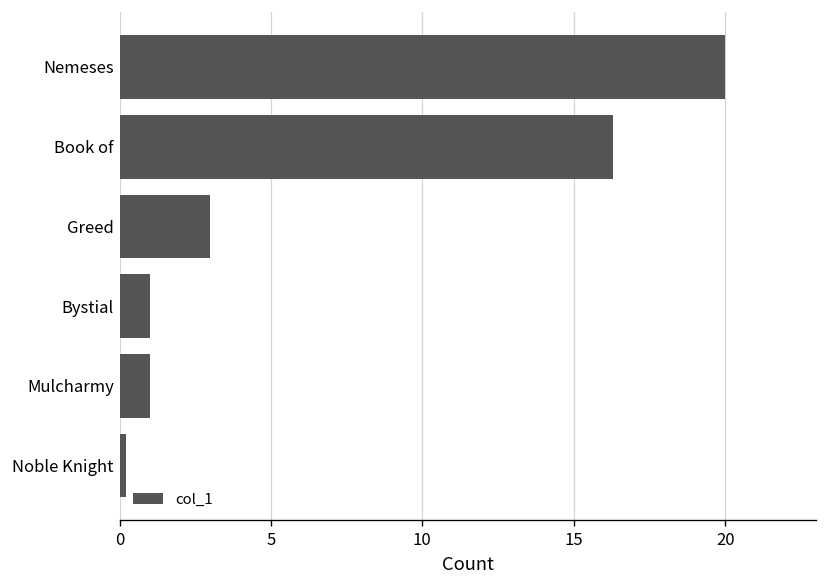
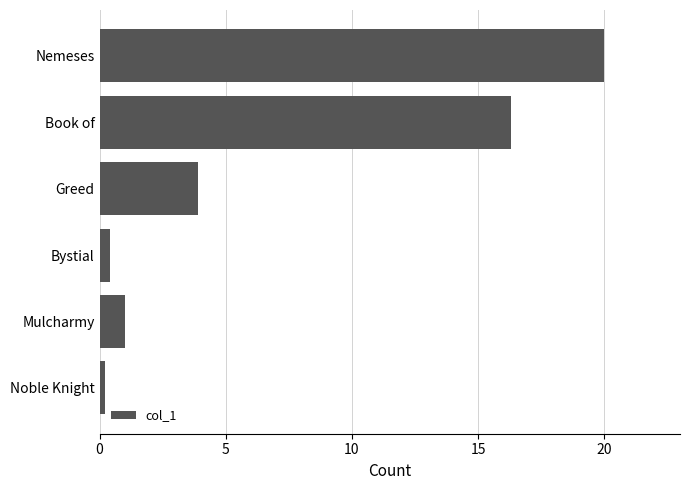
  {
    "Nemeses": 20.0,
    "Book of": 16.3,
-   "Greed": 3.0,
-   "Bystial": 1.0,
+   "Greed": 3.9,
+   "Bystial": 0.4,
    "Mulcharmy": 1.0,
    "Noble Knight": 0.2
  }
